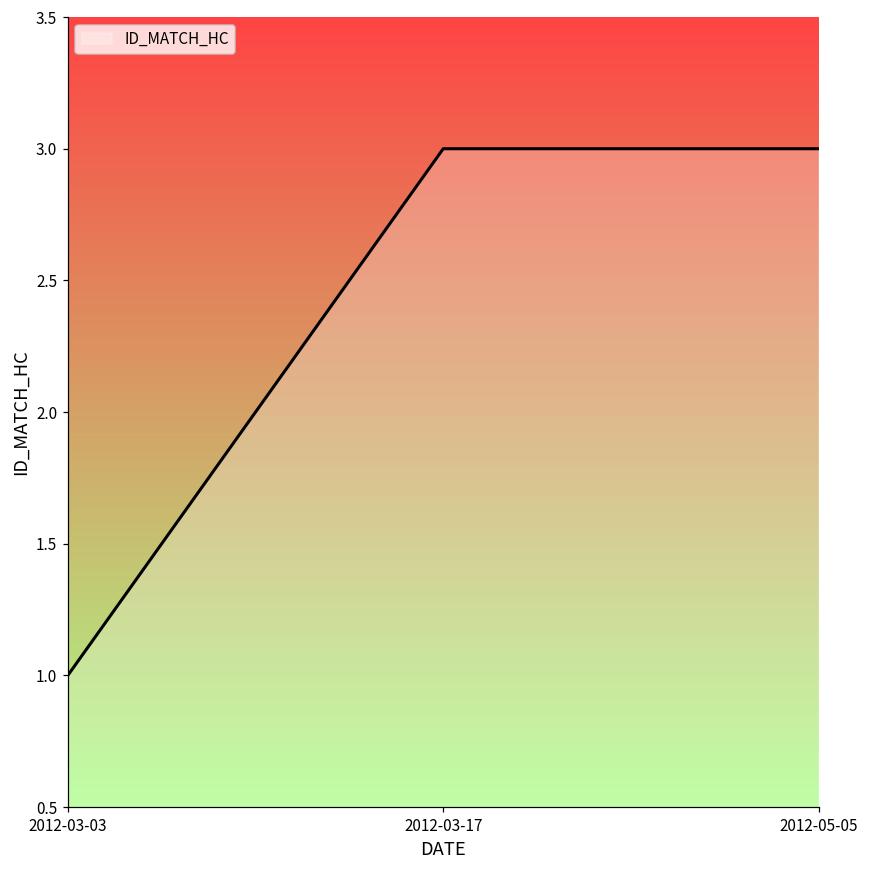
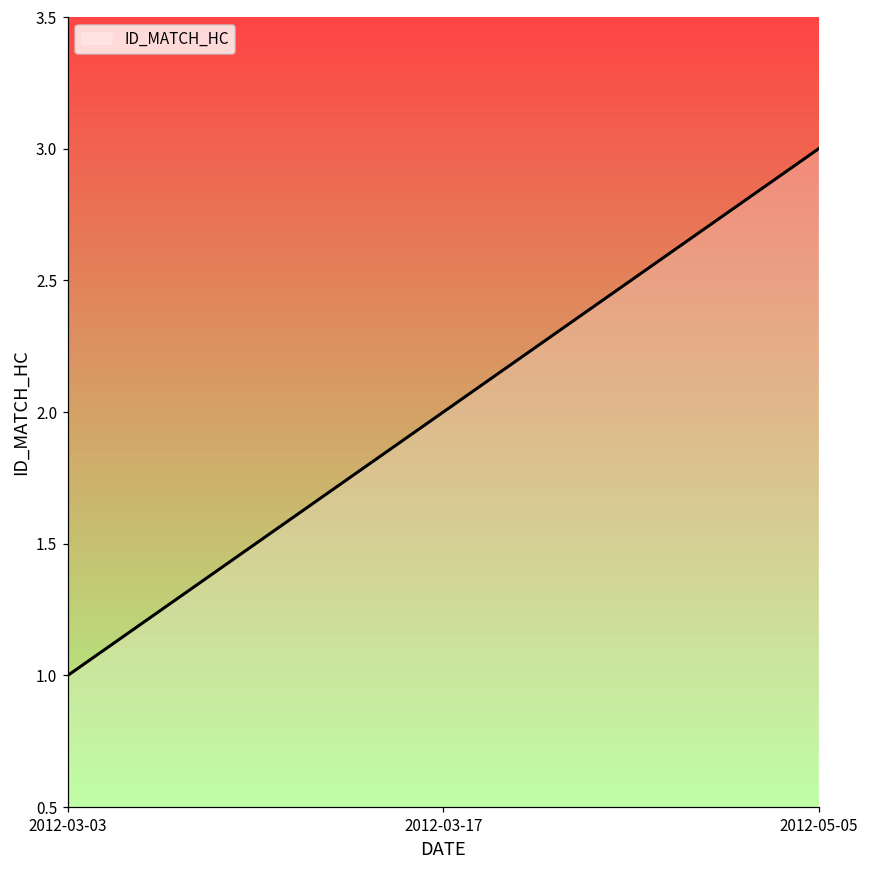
  {
    "2012-03-03": 1,
-   "2012-03-17": 3,
+   "2012-03-17": 2,
    "2012-05-05": 3
  }
